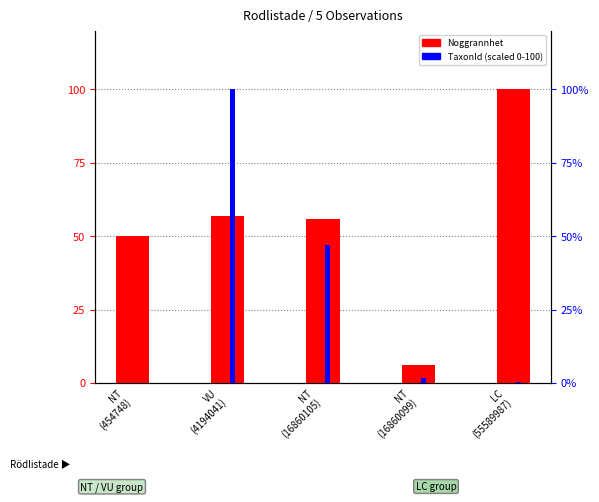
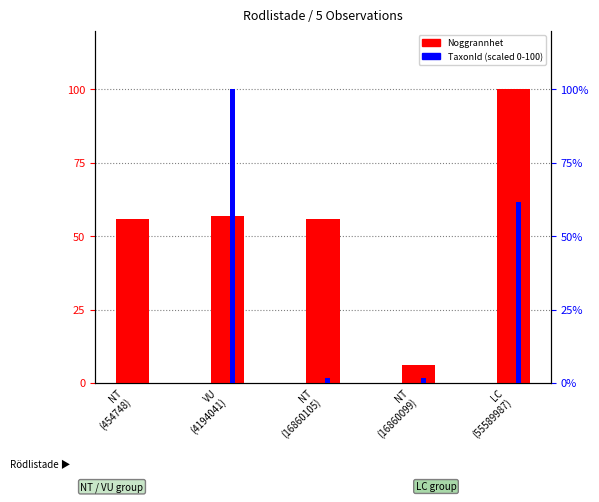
  {
    "Noggrannhet": {
-     "NT (454748)": "50",
+     "NT (454748)": "56",
      "VU (4194041)": "57",
      "NT (16860105)": "56",
      "NT (16860099)": "6",
      "LC (55589987)": "100"
    },
    "TaxonId (scaled 0-100)": {
      "NT (454748)": "0%",
      "VU (4194041)": "100%",
-     "NT (16860105)": "47%",
+     "NT (16860105)": "2%",
      "NT (16860099)": "2%",
-     "LC (55589987)": "0%"
+     "LC (55589987)": "61%"
    }
  }
